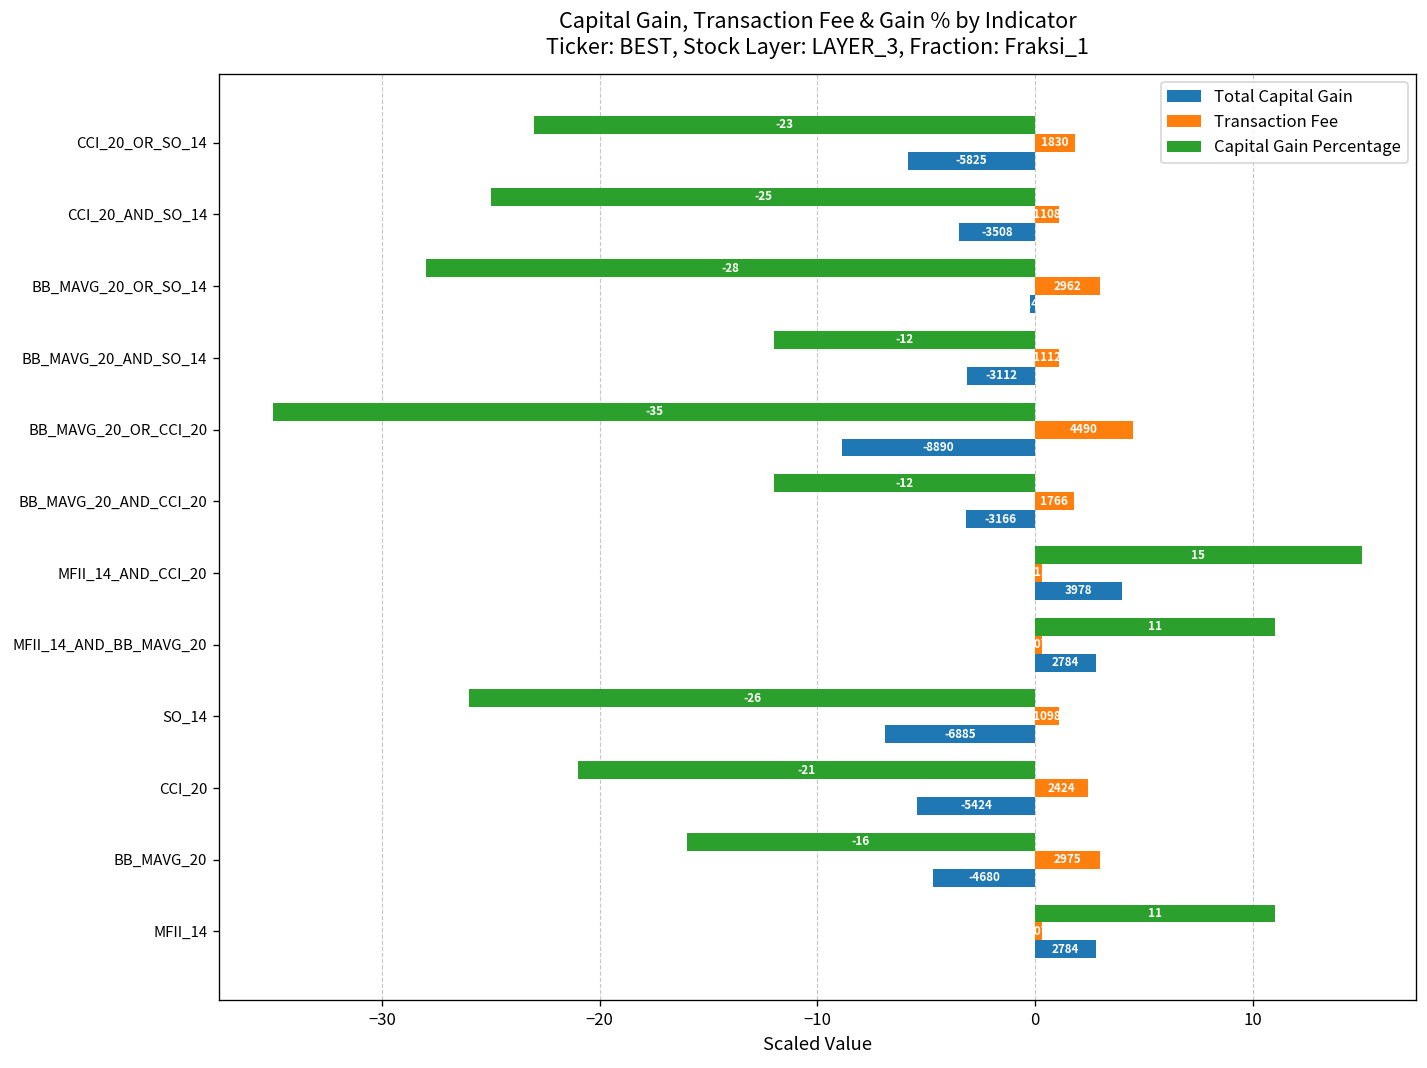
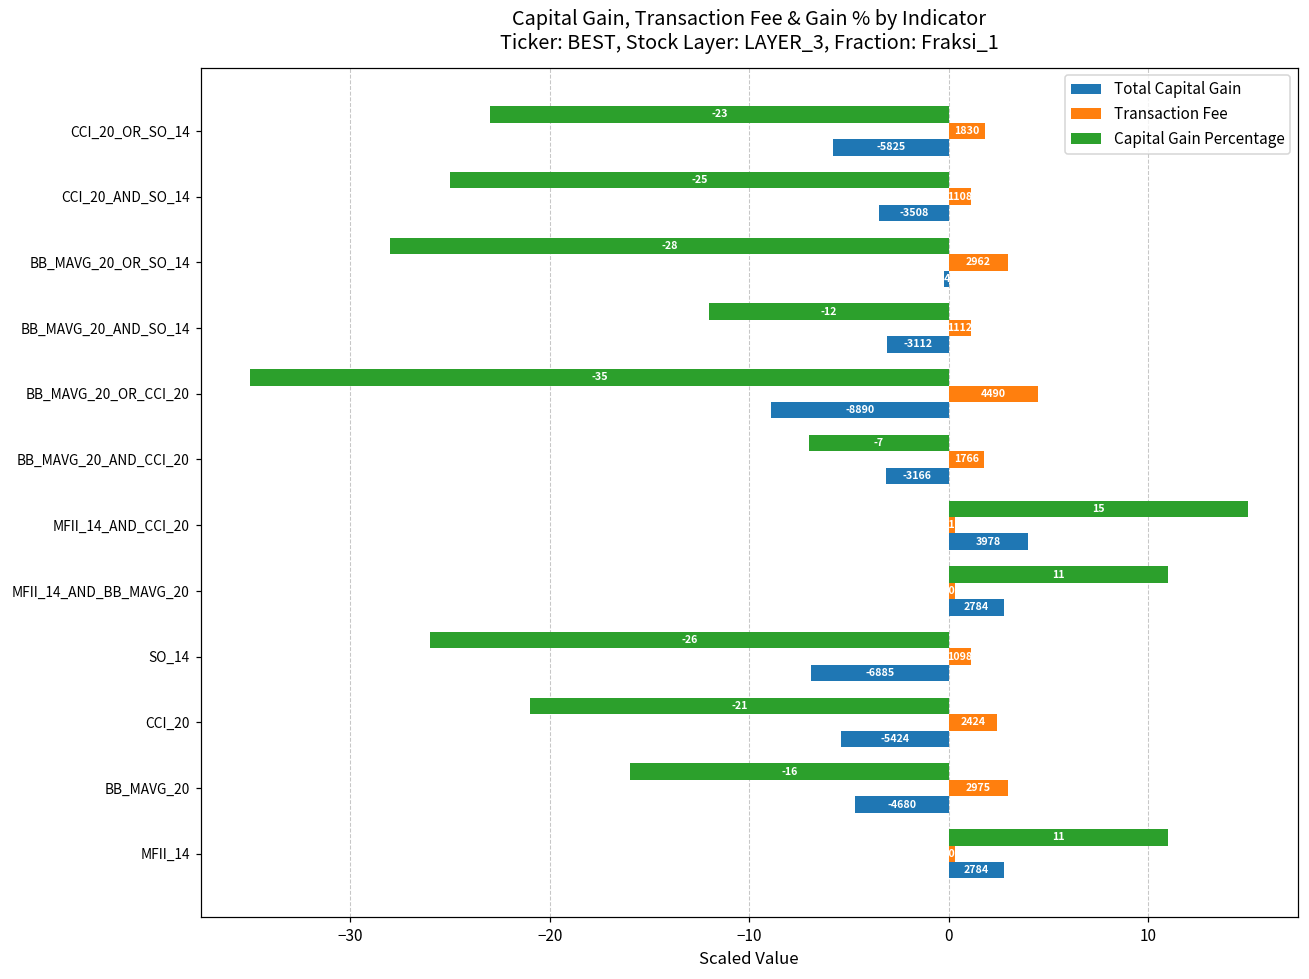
  {
    "Total Capital Gain": {
      "BB_MAVG_20_OR_SO_14": -0.2
    },
    "Transaction Fee": {
      "MFII_14_AND_CCI_20": 0.3,
      "MFII_14_AND_BB_MAVG_20": 0.3,
      "MFII_14": 0.3
    },
    "Capital Gain Percentage": {
      "CCI_20_OR_SO_14": -23,
      "CCI_20_AND_SO_14": -25,
      "BB_MAVG_20_OR_SO_14": -28,
      "BB_MAVG_20_AND_SO_14": -12,
      "BB_MAVG_20_OR_CCI_20": -35,
-     "BB_MAVG_20_AND_CCI_20": -12,
+     "BB_MAVG_20_AND_CCI_20": -7,
      "MFII_14_AND_CCI_20": 15,
      "MFII_14_AND_BB_MAVG_20": 11,
      "SO_14": -26,
      "CCI_20": -21,
      "BB_MAVG_20": -16,
      "MFII_14": 11
    }
  }
